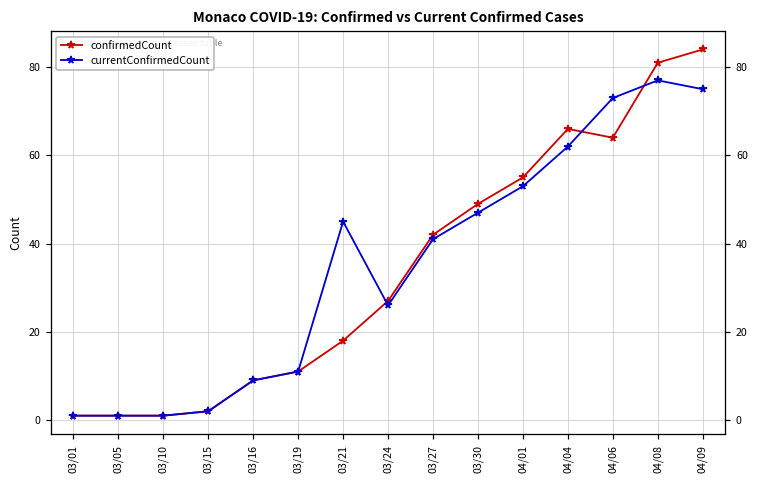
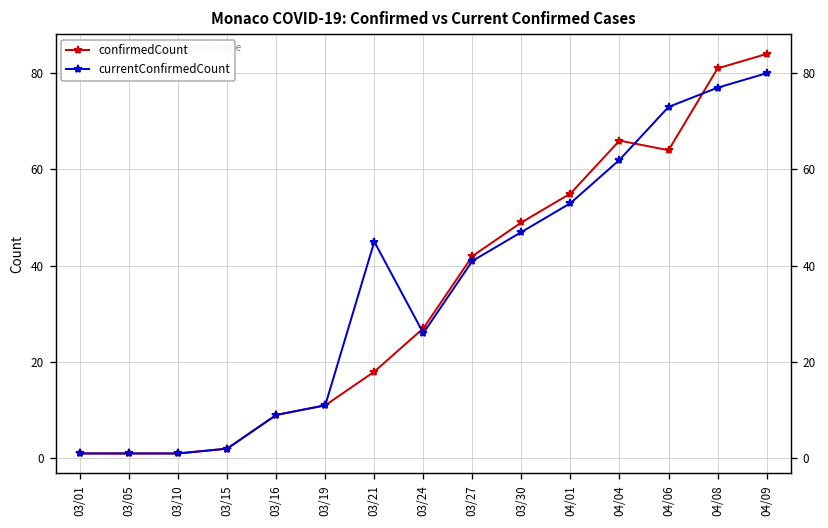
  {
    "confirmedCount": {
      "03/21": 18,
      "03/24": 27,
      "03/27": 42,
      "03/30": 49,
      "04/01": 55,
      "04/04": 66,
      "04/06": 64,
      "04/08": 81,
      "04/09": 84
    },
    "currentConfirmedCount": {
      "03/21": 45,
      "03/24": 26,
      "03/27": 41,
      "03/30": 47,
      "04/01": 53,
      "04/04": 62,
      "04/06": 73,
      "04/08": 77,
-     "04/09": 75
+     "04/09": 80
    }
  }
